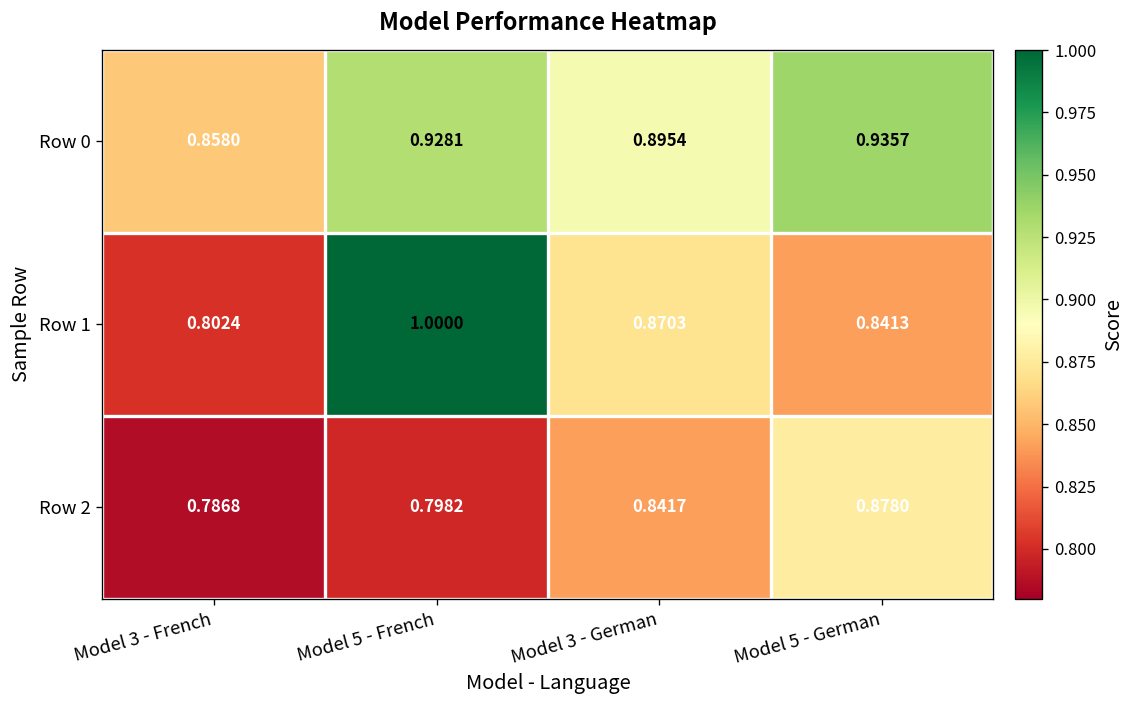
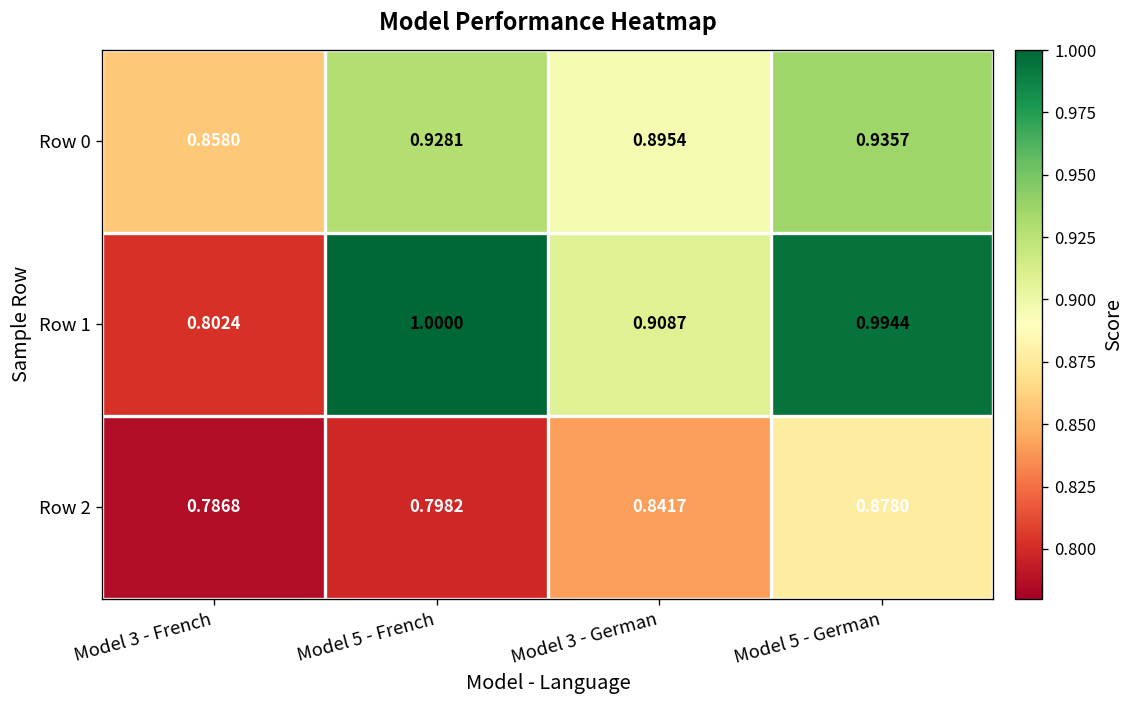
  {
    "Row 0": {
      "Model 3 - French": 0.8580,
      "Model 5 - French": 0.9281,
      "Model 3 - German": 0.8954,
      "Model 5 - German": 0.9357
    },
    "Row 1": {
      "Model 3 - French": 0.8024,
      "Model 5 - French": 1.0000,
-     "Model 3 - German": 0.8703,
-     "Model 5 - German": 0.8413
+     "Model 3 - German": 0.9087,
+     "Model 5 - German": 0.9944
    },
    "Row 2": {
      "Model 3 - French": 0.7868,
      "Model 5 - French": 0.7982,
      "Model 3 - German": 0.8417,
      "Model 5 - German": 0.8780
    }
  }
